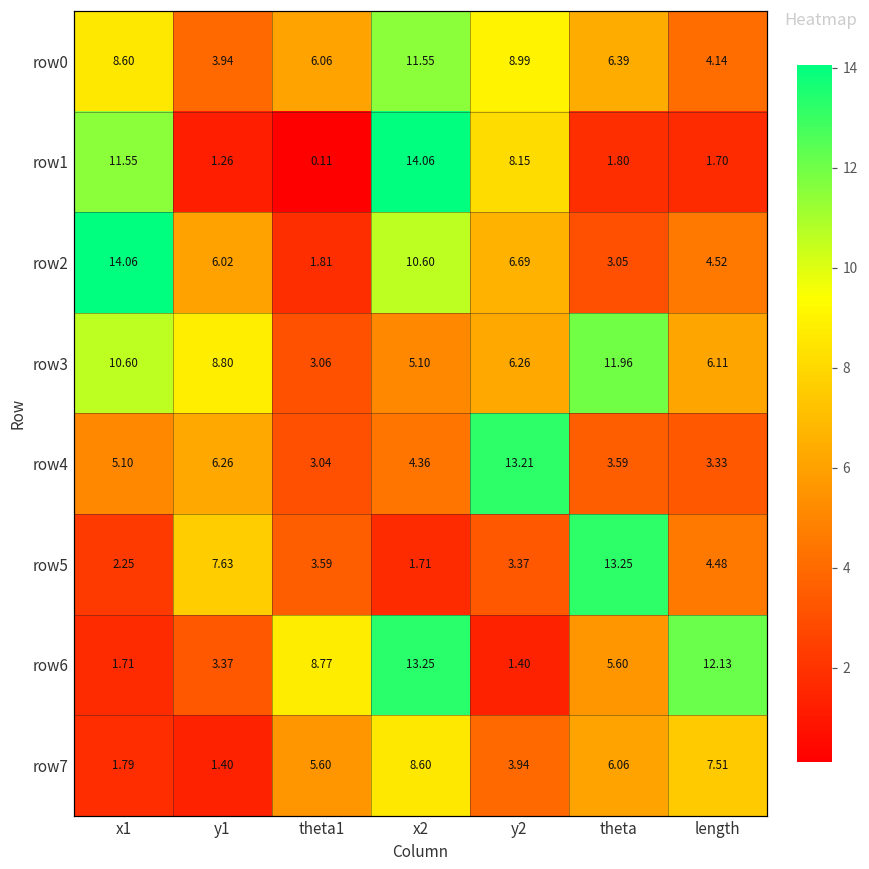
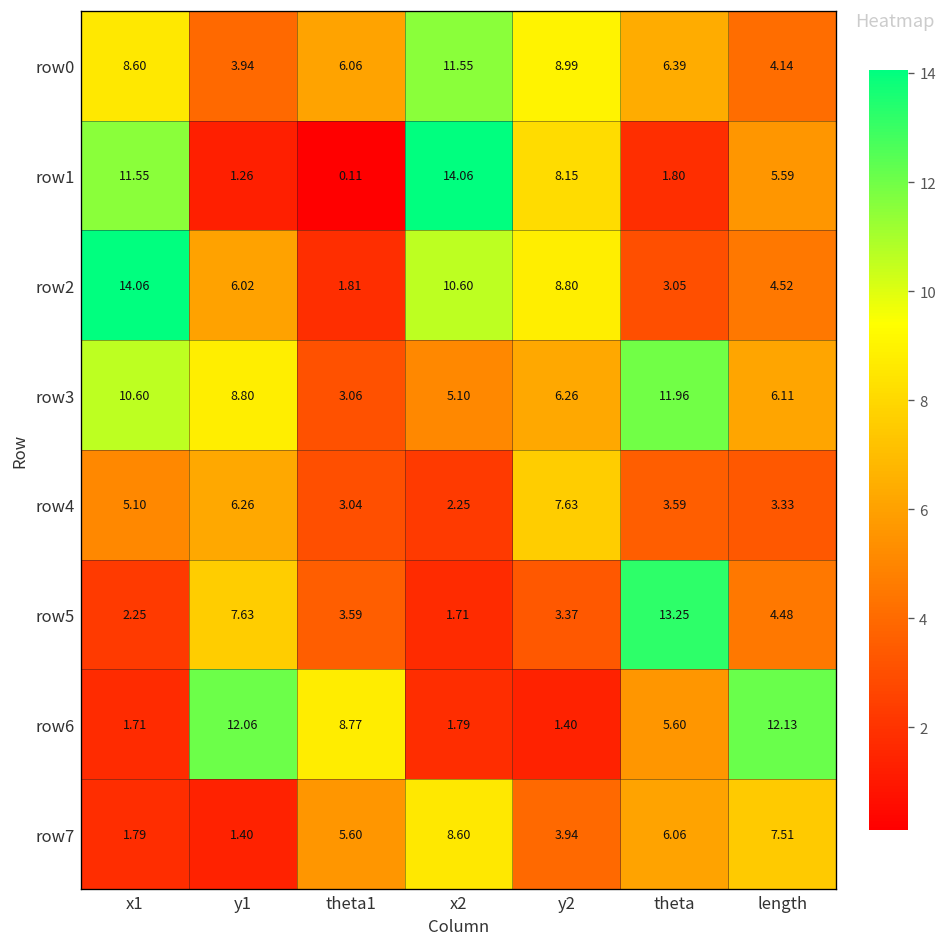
  {
    "row0": {
      "x1": 8.60,
      "y1": 3.94,
      "theta1": 6.06,
      "x2": 11.55,
      "y2": 8.99,
      "theta": 6.39,
      "length": 4.14
    },
    "row1": {
      "x1": 11.55,
      "y1": 1.26,
      "theta1": 0.11,
      "x2": 14.06,
      "y2": 8.15,
      "theta": 1.80,
-     "length": 1.70
+     "length": 5.59
    },
    "row2": {
      "x1": 14.06,
      "y1": 6.02,
      "theta1": 1.81,
      "x2": 10.60,
-     "y2": 6.69,
+     "y2": 8.80,
      "theta": 3.05,
      "length": 4.52
    },
    "row3": {
      "x1": 10.60,
      "y1": 8.80,
      "theta1": 3.06,
      "x2": 5.10,
      "y2": 6.26,
      "theta": 11.96,
      "length": 6.11
    },
    "row4": {
      "x1": 5.10,
      "y1": 6.26,
      "theta1": 3.04,
-     "x2": 4.36,
-     "y2": 13.21,
+     "x2": 2.25,
+     "y2": 7.63,
      "theta": 3.59,
      "length": 3.33
    },
    "row5": {
      "x1": 2.25,
      "y1": 7.63,
      "theta1": 3.59,
      "x2": 1.71,
      "y2": 3.37,
      "theta": 13.25,
      "length": 4.48
    },
    "row6": {
      "x1": 1.71,
-     "y1": 3.37,
+     "y1": 12.06,
      "theta1": 8.77,
-     "x2": 13.25,
+     "x2": 1.79,
      "y2": 1.40,
      "theta": 5.60,
      "length": 12.13
    },
    "row7": {
      "x1": 1.79,
      "y1": 1.40,
      "theta1": 5.60,
      "x2": 8.60,
      "y2": 3.94,
      "theta": 6.06,
      "length": 7.51
    }
  }
